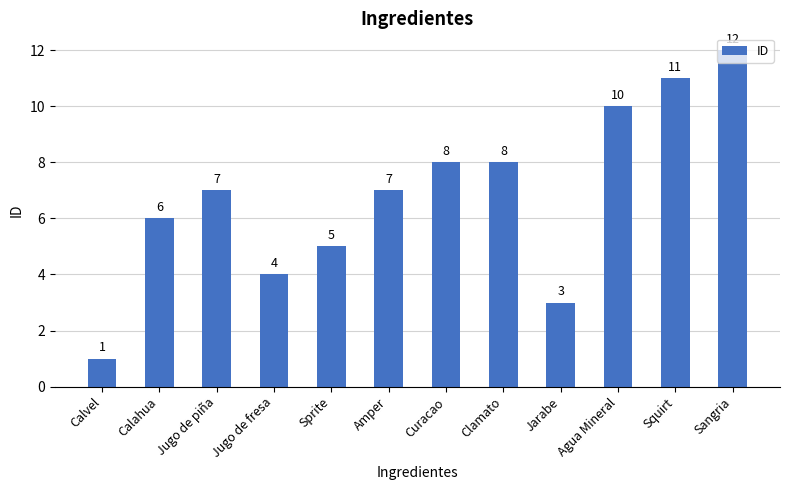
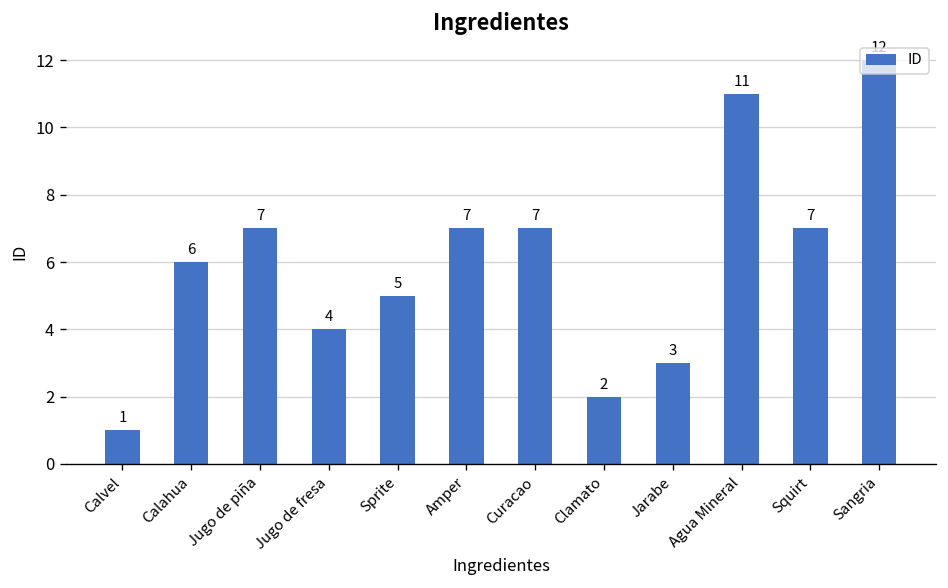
  {
    "Calvel": 1,
    "Calahua": 6,
    "Jugo de piña": 7,
    "Jugo de fresa": 4,
    "Sprite": 5,
    "Amper": 7,
-   "Curacao": 8,
-   "Clamato": 8,
+   "Curacao": 7,
+   "Clamato": 2,
    "Jarabe": 3,
-   "Agua Mineral": 10,
-   "Squirt": 11
+   "Agua Mineral": 11,
+   "Squirt": 7
  }
